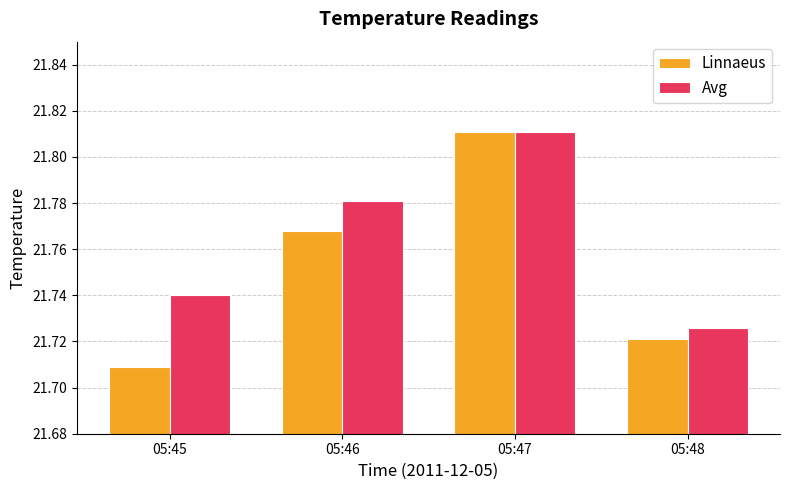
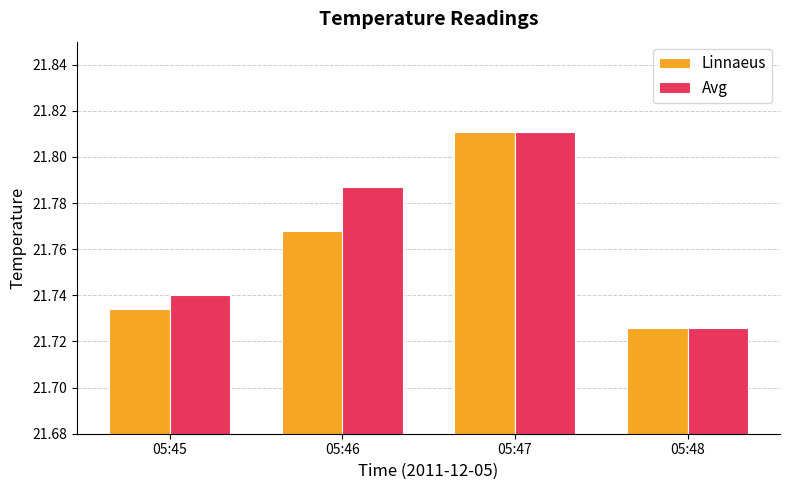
  {
    "Linnaeus": {
-     "05:45": 21.709,
+     "05:45": 21.734,
      "05:46": 21.768,
      "05:47": 21.811,
-     "05:48": 21.721
+     "05:48": 21.726
    },
    "Avg": {
      "05:45": 21.740,
-     "05:46": 21.781,
+     "05:46": 21.787,
      "05:47": 21.811,
      "05:48": 21.726
    }
  }
